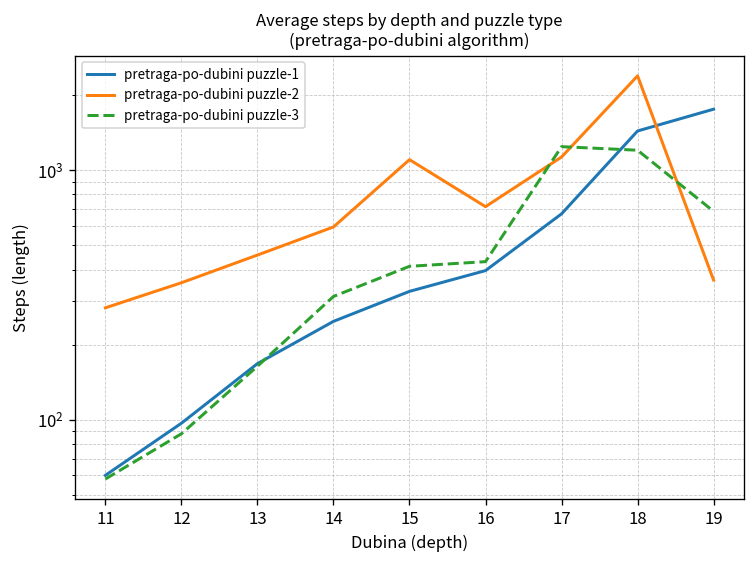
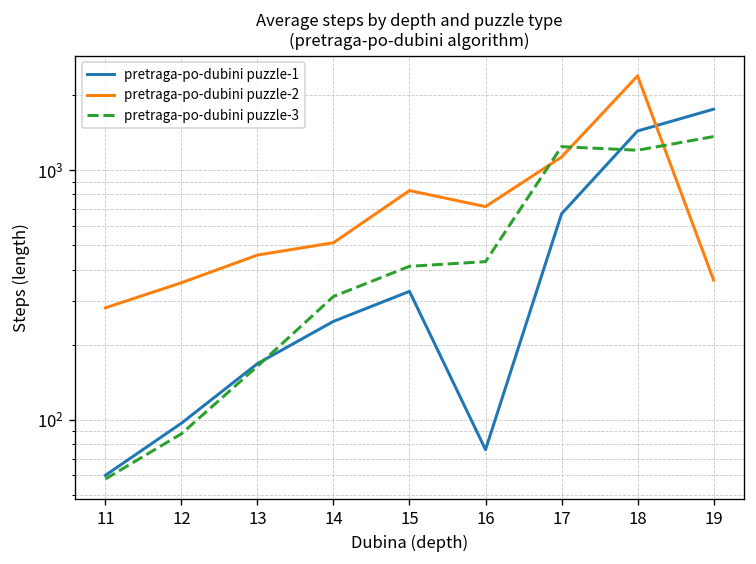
  {
    "pretraga-po-dubini puzzle-1": {
      "11": 60,
      "12": 100,
      "14": 250,
      "15": 330,
-     "16": 400,
+     "16": 76,
      "17": 670,
      "18": 1400,
      "19": 1800
    },
    "pretraga-po-dubini puzzle-2": {
      "11": 280,
      "12": 350,
      "13": 460,
-     "14": 590,
-     "15": 1100,
+     "14": 510,
+     "15": 830,
      "16": 710,
      "17": 1100,
      "18": 2400,
      "19": 360
    },
    "pretraga-po-dubini puzzle-3": {
      "11": 58,
      "12": 88,
      "14": 310,
      "15": 410,
      "16": 430,
      "17": 1200,
      "18": 1200,
-     "19": 680
+     "19": 1400
    }
  }
